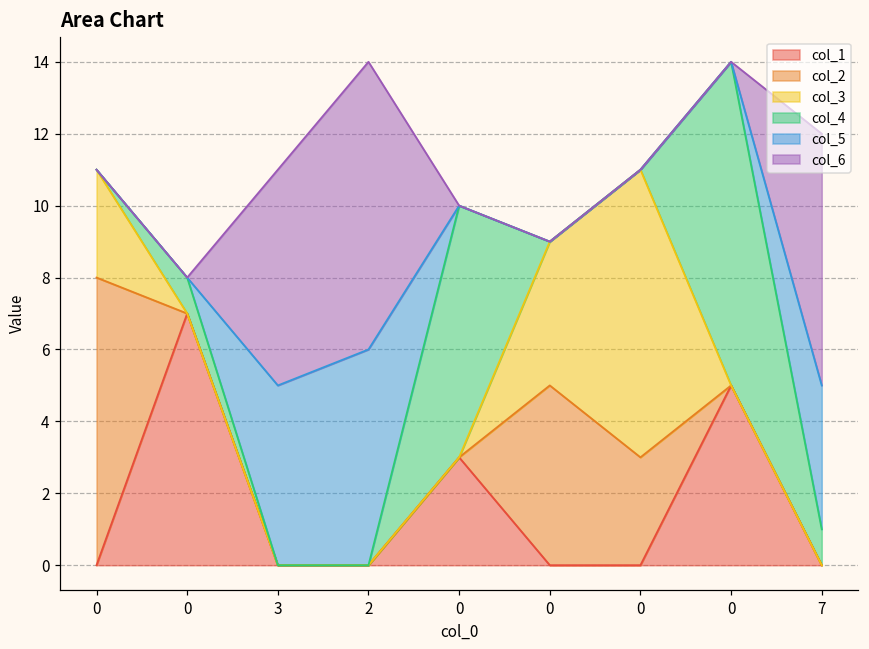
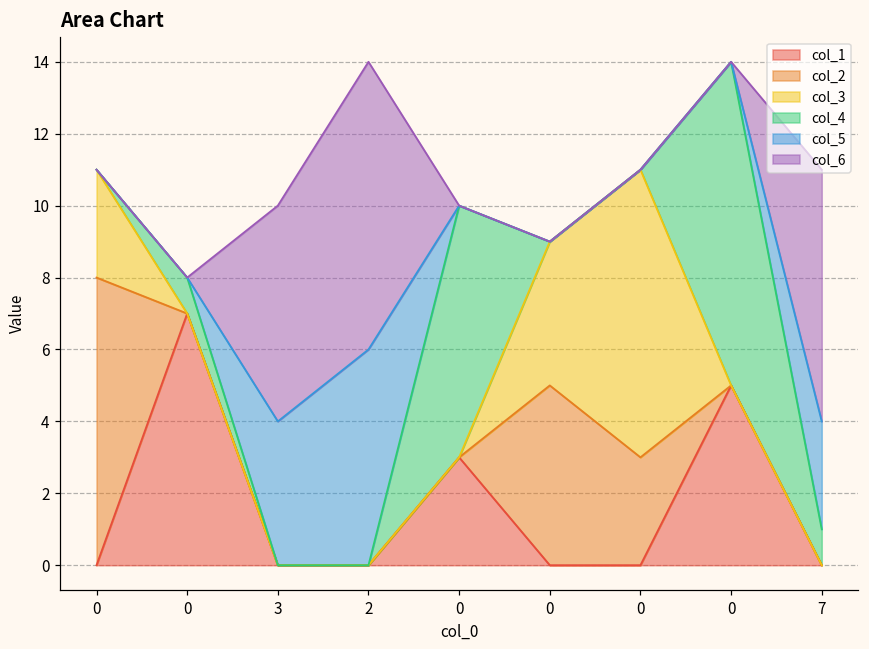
  {
    "col_4": {
      "7": 1
    },
    "col_5": {
-     "3": 5,
+     "3": 4,
      "2": 6,
-     "7": 4
+     "7": 3
    },
    "col_6": {
      "3": 6,
      "2": 8
    }
  }
